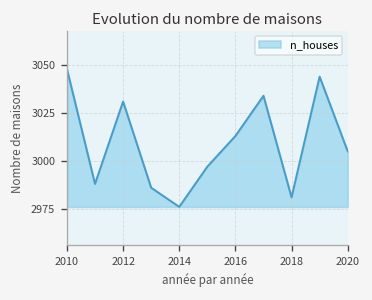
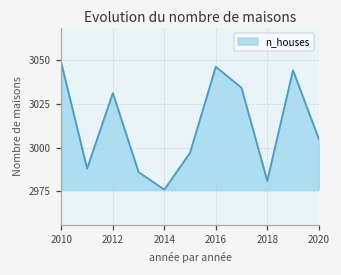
  {
    "2010": 3048,
    "2012": 3031,
    "2014": 2976,
-   "2016": 3013,
+   "2016": 3046,
    "2018": 2981,
    "2020": 3005
  }
